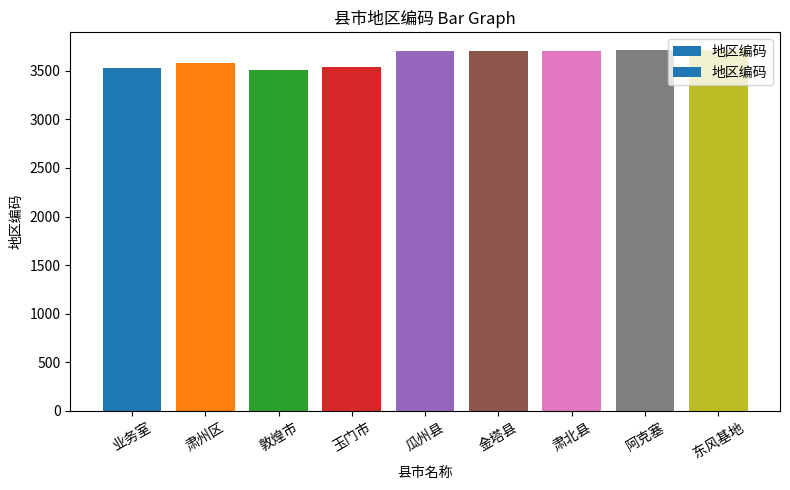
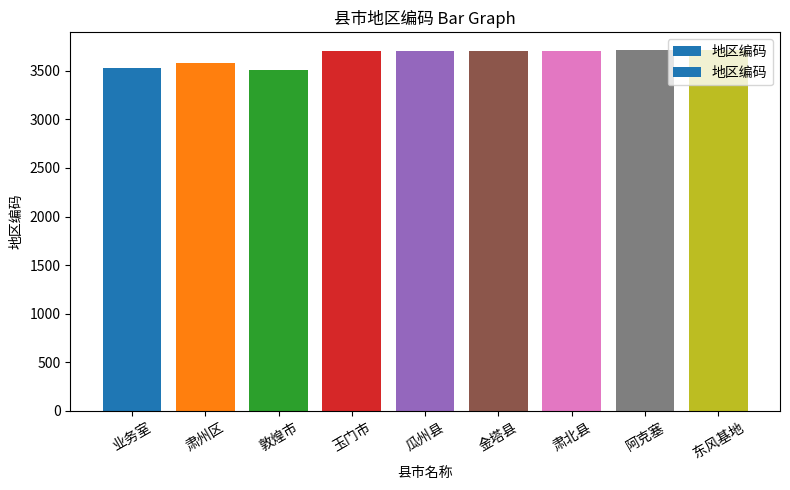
  {
    "业务室": 3500,
    "肃州区": 3600,
    "敦煌市": 3500,
-   "玉门市": 3500,
+   "玉门市": 3700,
    "瓜州县": 3700,
    "金塔县": 3700,
    "肃北县": 3700,
    "阿克塞": 3700
  }
